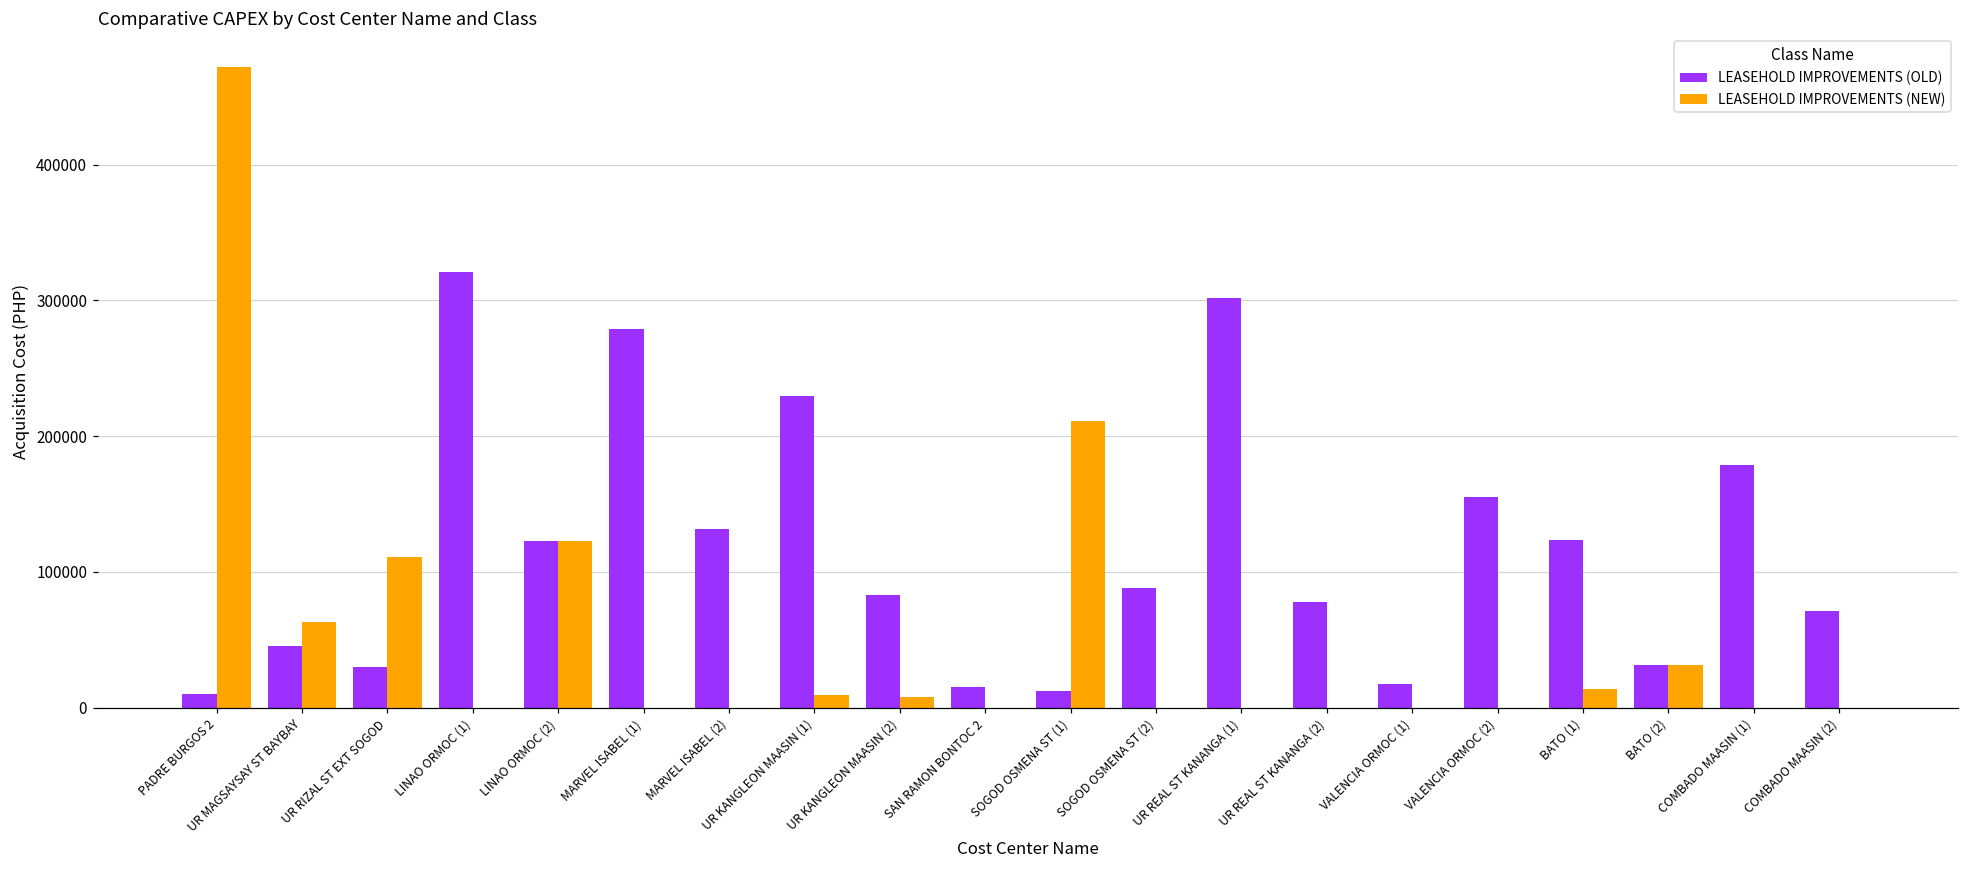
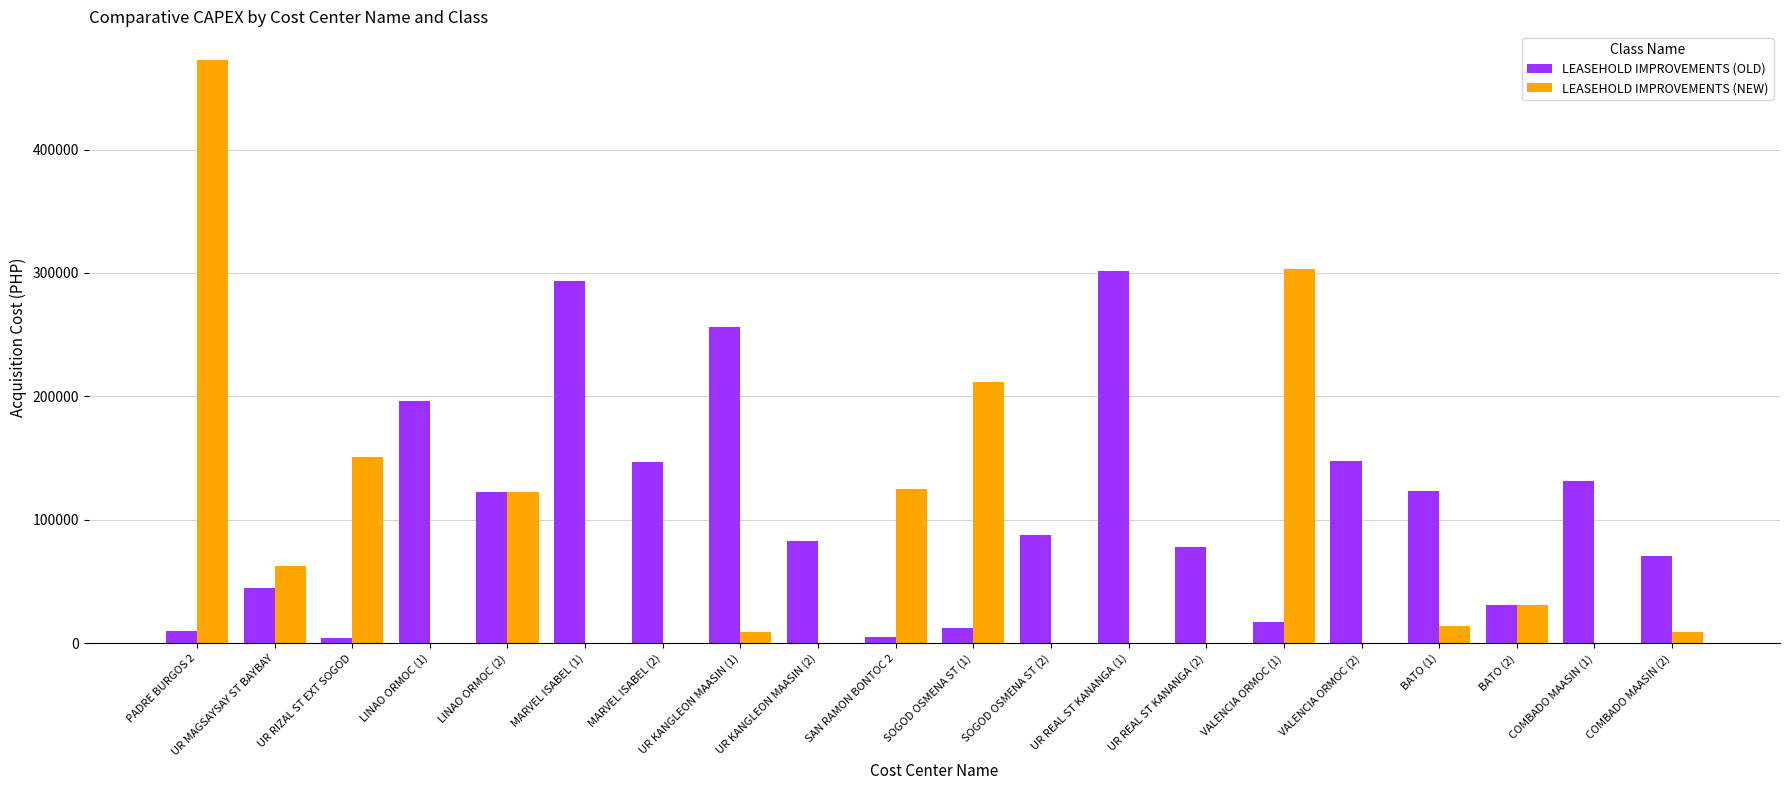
  {
    "LEASEHOLD IMPROVEMENTS (OLD)": {
      "PADRE BURGOS 2": 10000,
      "UR MAGSAYSAY ST BAYBAY": 45000,
-     "UR RIZAL ST EXT SOGOD": 30000,
-     "LINAO ORMOC (1)": 321000,
+     "UR RIZAL ST EXT SOGOD": 4000,
+     "LINAO ORMOC (1)": 196000,
      "LINAO ORMOC (2)": 123000,
-     "MARVEL ISABEL (1)": 279000,
-     "MARVEL ISABEL (2)": 131000,
-     "UR KANGLEON MAASIN (1)": 229000,
+     "MARVEL ISABEL (1)": 294000,
+     "MARVEL ISABEL (2)": 147000,
+     "UR KANGLEON MAASIN (1)": 256000,
      "UR KANGLEON MAASIN (2)": 83000,
-     "SAN RAMON BONTOC 2": 15000,
+     "SAN RAMON BONTOC 2": 5000,
      "SOGOD OSMENA ST (1)": 12000,
      "SOGOD OSMENA ST (2)": 88000,
      "UR REAL ST KANANGA (1)": 302000,
      "UR REAL ST KANANGA (2)": 78000,
      "VALENCIA ORMOC (1)": 18000,
-     "VALENCIA ORMOC (2)": 155000,
+     "VALENCIA ORMOC (2)": 148000,
      "BATO (1)": 123000,
      "BATO (2)": 31000,
-     "COMBADO MAASIN (1)": 179000,
+     "COMBADO MAASIN (1)": 131000,
      "COMBADO MAASIN (2)": 71000
    },
    "LEASEHOLD IMPROVEMENTS (NEW)": {
      "PADRE BURGOS 2": 472000,
      "UR MAGSAYSAY ST BAYBAY": 63000,
-     "UR RIZAL ST EXT SOGOD": 111000,
+     "UR RIZAL ST EXT SOGOD": 151000,
      "LINAO ORMOC (1)": 0,
      "LINAO ORMOC (2)": 123000,
      "MARVEL ISABEL (1)": 0,
      "MARVEL ISABEL (2)": 0,
      "UR KANGLEON MAASIN (1)": 9000,
-     "UR KANGLEON MAASIN (2)": 8000,
-     "SAN RAMON BONTOC 2": 0,
+     "UR KANGLEON MAASIN (2)": 0,
+     "SAN RAMON BONTOC 2": 125000,
      "SOGOD OSMENA ST (1)": 211000,
      "SOGOD OSMENA ST (2)": 0,
      "UR REAL ST KANANGA (1)": 0,
      "UR REAL ST KANANGA (2)": 0,
-     "VALENCIA ORMOC (1)": 0,
+     "VALENCIA ORMOC (1)": 304000,
      "VALENCIA ORMOC (2)": 0,
      "BATO (1)": 14000,
      "BATO (2)": 31000,
      "COMBADO MAASIN (1)": 0,
-     "COMBADO MAASIN (2)": 0
+     "COMBADO MAASIN (2)": 9000
    }
  }
